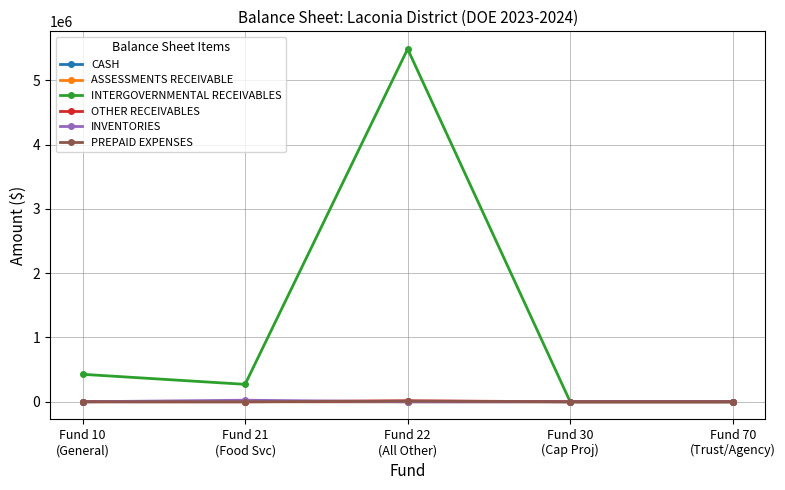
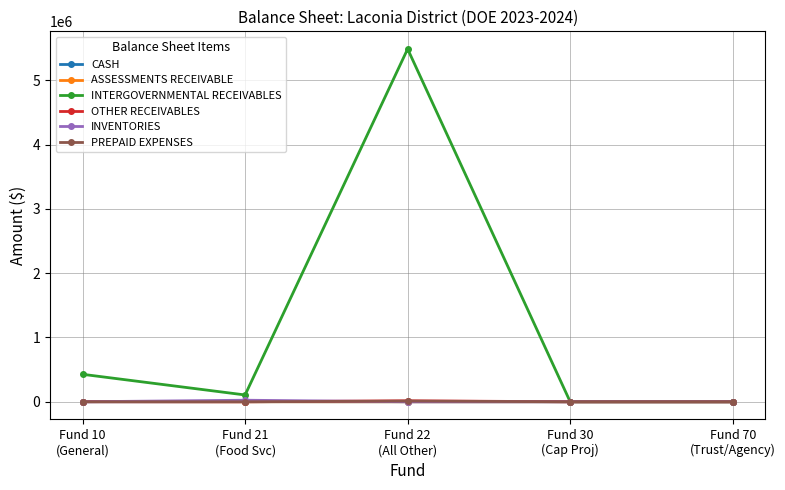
  {
    "INTERGOVERNMENTAL RECEIVABLES": {
      "Fund 10 (General)": 400000,
-     "Fund 21 (Food Svc)": 300000,
+     "Fund 21 (Food Svc)": 100000,
      "Fund 22 (All Other)": 5500000
    }
  }
